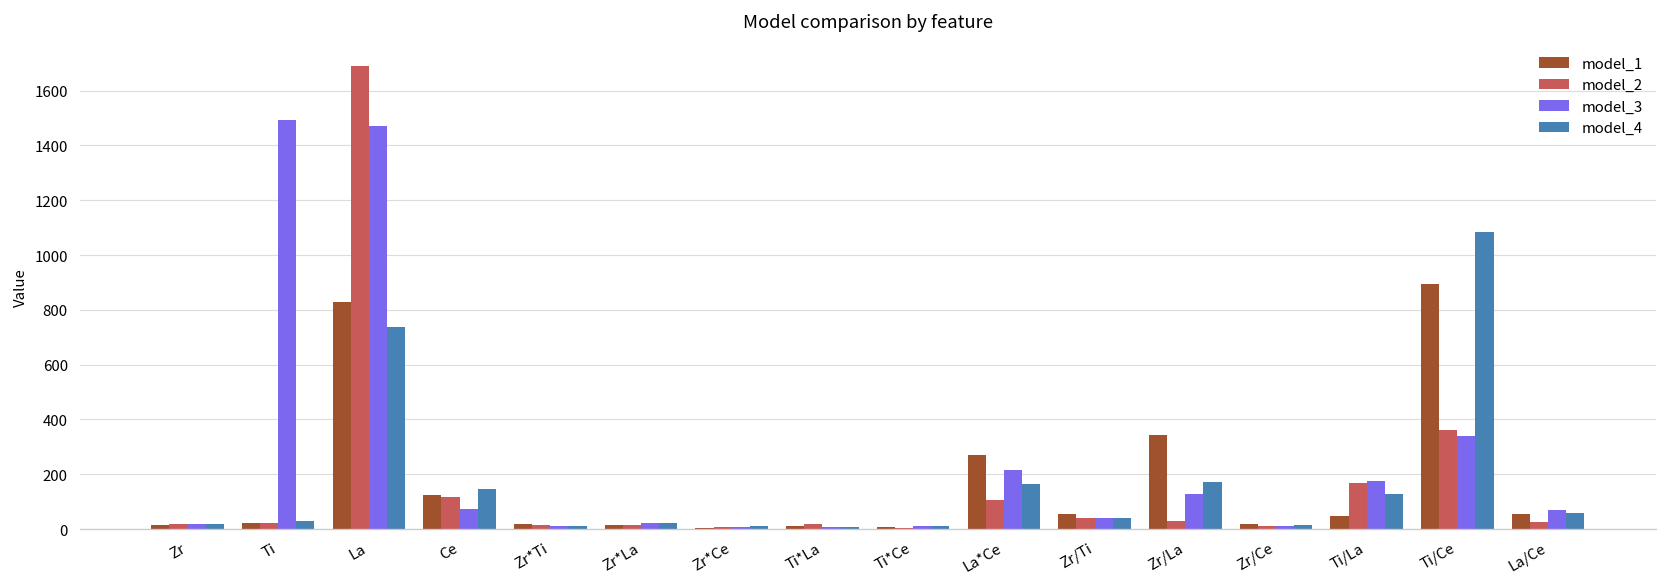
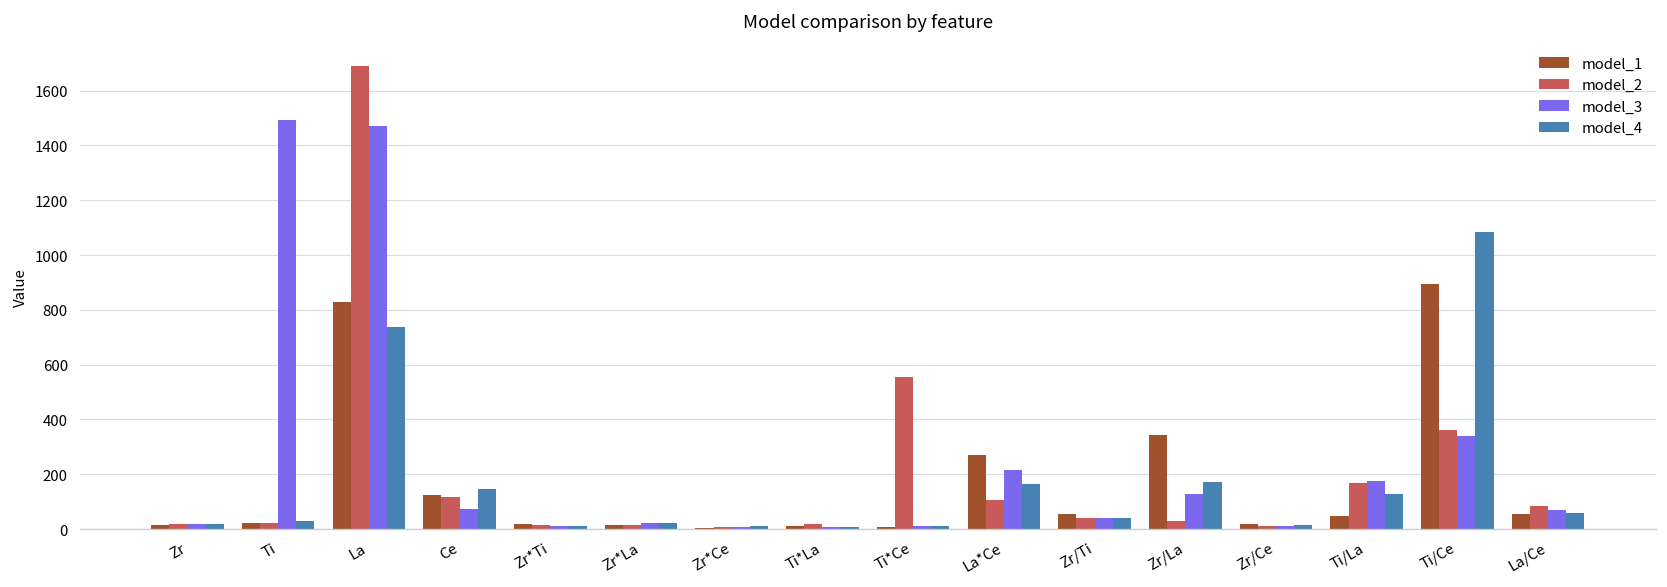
  {
    "model_1": {
      "Zr": 20,
      "Ti": 20,
      "La": 830,
      "Ce": 120,
      "Zr*Ti": 20,
      "Zr*La": 20,
      "Ti*La": 10,
      "La*Ce": 270,
      "Zr/Ti": 60,
      "Zr/La": 340,
      "Zr/Ce": 20,
      "Ti/La": 50,
      "Ti/Ce": 890,
      "La/Ce": 50
    },
    "model_2": {
      "Zr": 20,
      "Ti": 20,
      "La": 1690,
      "Ce": 120,
      "Zr*Ti": 10,
      "Zr*La": 10,
      "Ti*La": 20,
-     "Ti*Ce": 10,
+     "Ti*Ce": 560,
      "La*Ce": 110,
      "Zr/Ti": 40,
      "Zr/La": 30,
      "Zr/Ce": 10,
      "Ti/La": 170,
      "Ti/Ce": 360,
-     "La/Ce": 30
+     "La/Ce": 80
    },
    "model_3": {
      "Zr": 20,
      "Ti": 1490,
      "La": 1470,
      "Ce": 70,
      "Zr*Ti": 10,
      "Zr*La": 20,
      "La*Ce": 220,
      "Zr/Ti": 40,
      "Zr/La": 130,
      "Zr/Ce": 10,
      "Ti/La": 180,
      "Ti/Ce": 340,
      "La/Ce": 70
    },
    "model_4": {
      "Zr": 20,
      "Ti": 30,
      "La": 740,
      "Ce": 150,
      "Zr*Ti": 10,
      "Zr*La": 20,
      "Zr*Ce": 10,
      "Ti*Ce": 10,
      "La*Ce": 160,
      "Zr/Ti": 40,
      "Zr/La": 170,
      "Zr/Ce": 10,
      "Ti/La": 130,
      "Ti/Ce": 1090,
      "La/Ce": 60
    }
  }
